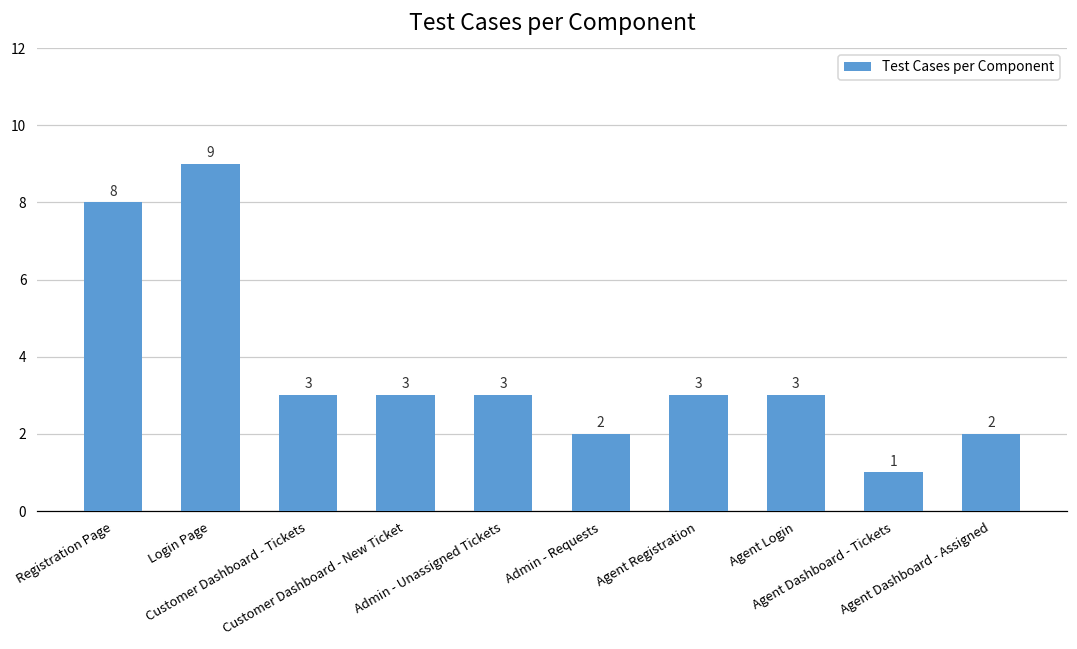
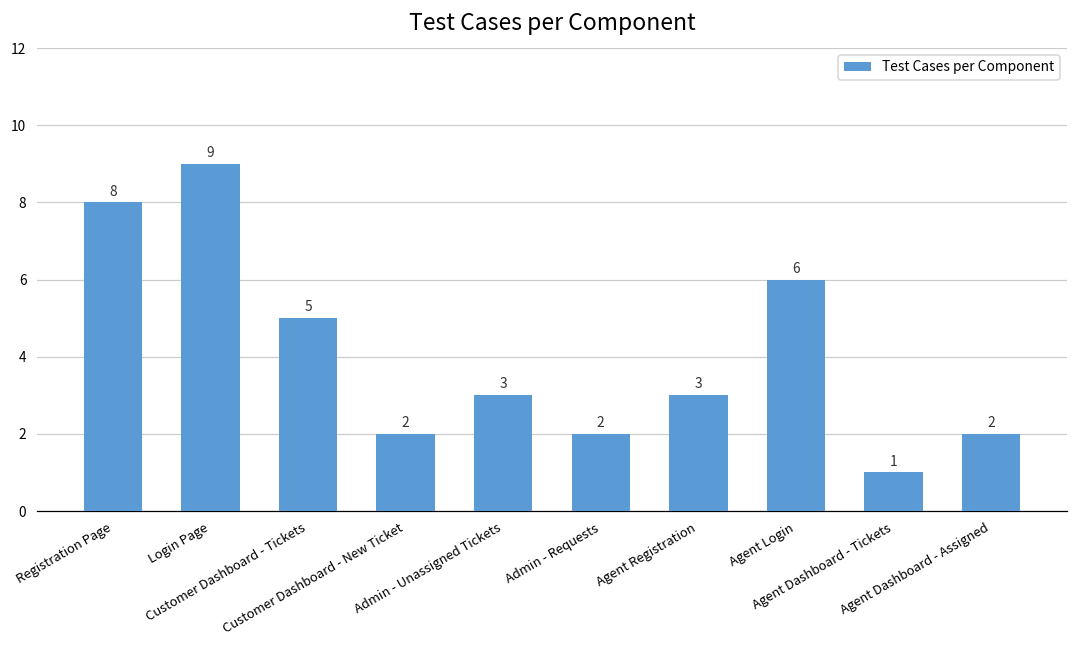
  {
    "Registration Page": 8,
    "Login Page": 9,
-   "Customer Dashboard - Tickets": 3,
-   "Customer Dashboard - New Ticket": 3,
+   "Customer Dashboard - Tickets": 5,
+   "Customer Dashboard - New Ticket": 2,
    "Admin - Unassigned Tickets": 3,
    "Admin - Requests": 2,
    "Agent Registration": 3,
-   "Agent Login": 3,
+   "Agent Login": 6,
    "Agent Dashboard - Tickets": 1,
    "Agent Dashboard - Assigned": 2
  }
